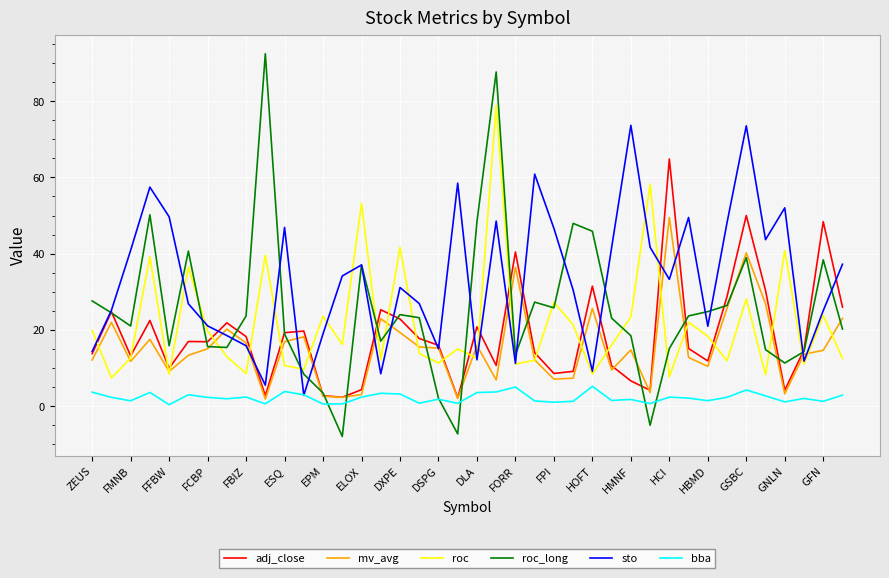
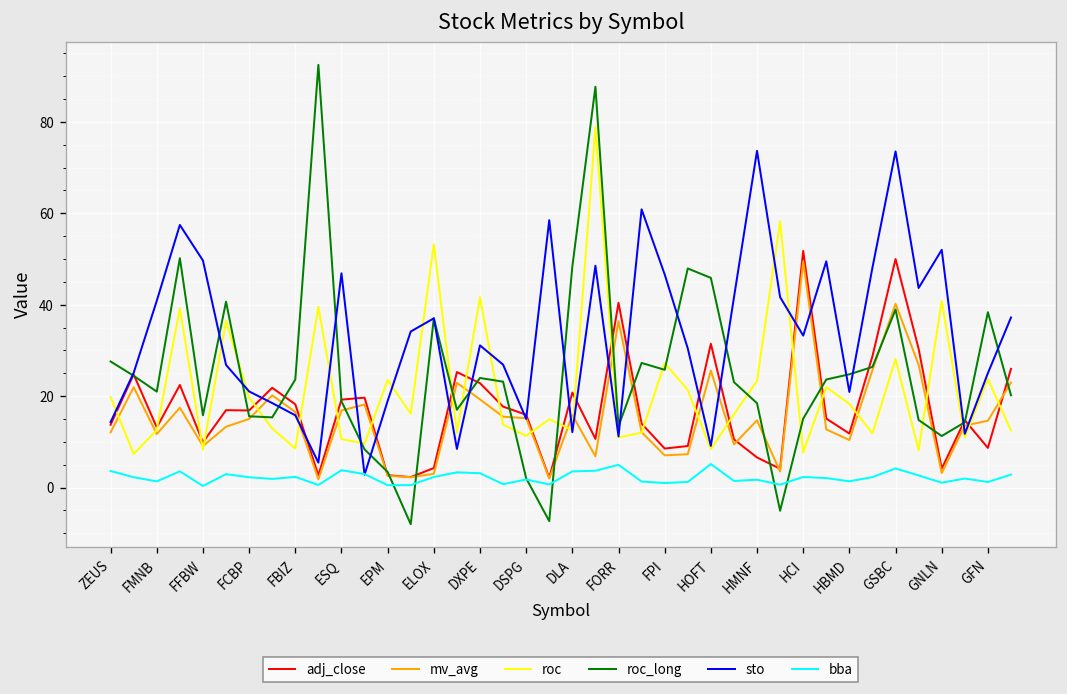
  {
    "adj_close": {
      "FFBW": 10,
      "FCBP": 17,
      "FBIZ": 18,
      "ELOX": 4,
      "DXPE": 23,
      "DSPG": 16,
      "DLA": 21,
      "FORR": 40,
      "FPI": 9,
      "HOFT": 31,
      "HMNF": 7,
-     "HCI": 65,
+     "HCI": 52,
      "HBMD": 12,
      "GSBC": 50,
      "GNLN": 4,
-     "GFN": 48
+     "GFN": 9
    },
    "mv_avg": {
      "ZEUS": 12,
      "FMNB": 12,
      "FFBW": 9,
      "FBIZ": 17,
      "ESQ": 17,
      "ELOX": 3,
      "DXPE": 19,
      "DLA": 16,
      "FORR": 36,
      "FPI": 7,
      "HOFT": 26,
      "HMNF": 15,
      "HCI": 49,
      "HBMD": 10,
      "GSBC": 40,
      "GNLN": 3,
      "GFN": 15
    },
    "roc": {
      "ZEUS": 20,
      "FFBW": 8,
      "FCBP": 20,
      "FBIZ": 9,
      "ESQ": 11,
      "EPM": 24,
      "ELOX": 53,
      "DXPE": 42,
      "DSPG": 11,
      "FPI": 27,
      "HOFT": 8,
      "HMNF": 23,
      "HCI": 8,
      "HBMD": 18,
      "GSBC": 28,
      "GNLN": 41,
      "GFN": 24
    },
    "roc_long": {
      "ZEUS": 28,
      "FMNB": 21,
      "FFBW": 16,
      "FBIZ": 24,
      "EPM": 3,
      "DXPE": 24,
      "DLA": 48,
      "FORR": 13,
      "FPI": 26,
      "HOFT": 46,
      "HMNF": 18,
      "HCI": 15,
      "HBMD": 25,
      "GSBC": 39,
      "GNLN": 11,
      "GFN": 38
    },
    "sto": {
      "FMNB": 41,
      "FFBW": 50,
      "FCBP": 21,
      "FBIZ": 16,
      "ESQ": 47,
      "EPM": 19,
      "DXPE": 31,
      "FPI": 47,
      "HOFT": 9,
      "HMNF": 74,
      "HCI": 33,
      "HBMD": 21,
      "GSBC": 74,
      "GNLN": 52,
      "GFN": 25
    },
    "bba": {
      "ZEUS": 4,
      "FMNB": 1,
      "FFBW": 0,
      "FCBP": 2,
      "FBIZ": 2,
      "ESQ": 4,
      "EPM": 1,
      "ELOX": 2,
      "DXPE": 3,
      "DLA": 4,
      "FORR": 5,
      "FPI": 1,
      "HOFT": 5,
      "HMNF": 2,
      "HCI": 2,
      "HBMD": 1,
      "GSBC": 4,
      "GNLN": 1,
      "GFN": 1
    }
  }
